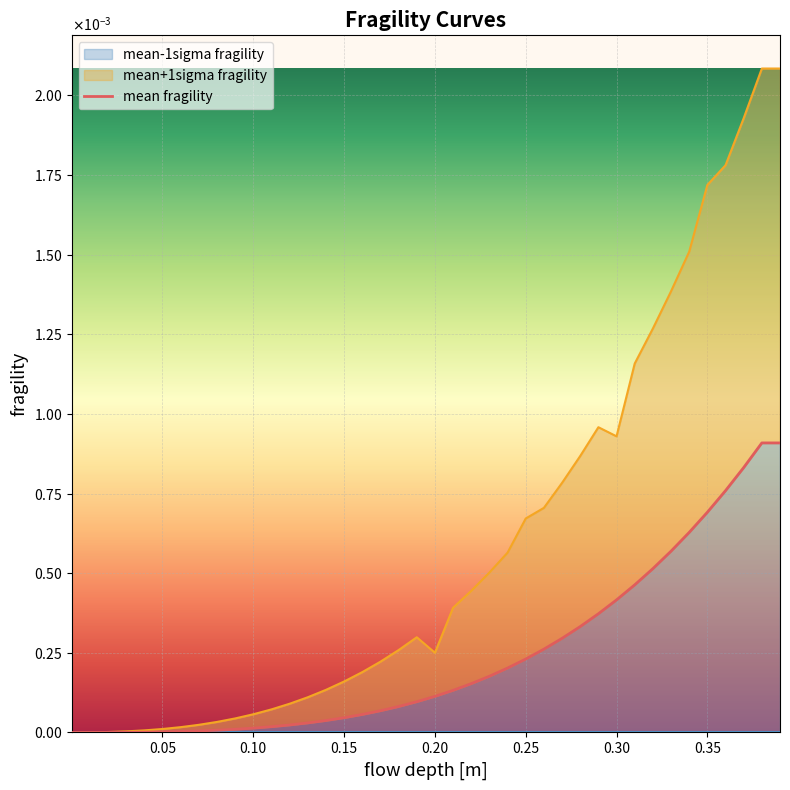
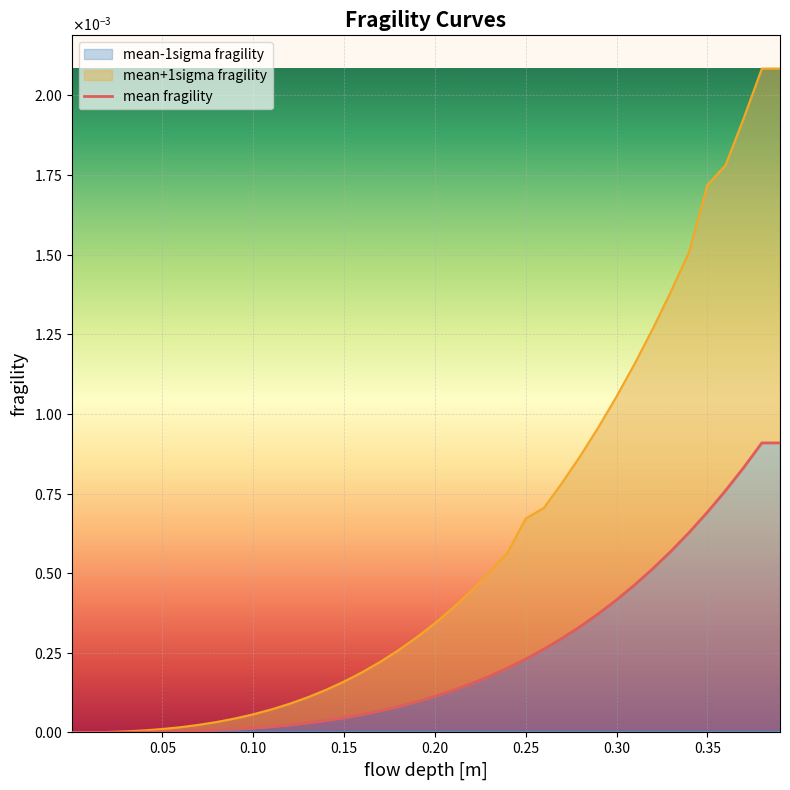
  {
    "mean+1sigma fragility": {
      "0.05": 0.00001,
      "0.10": 0.00006,
      "0.15": 0.00016,
-     "0.20": 0.00025,
+     "0.20": 0.00034,
      "0.25": 0.00067,
-     "0.30": 0.00093,
+     "0.30": 0.00106,
      "0.35": 0.00172
    }
  }
